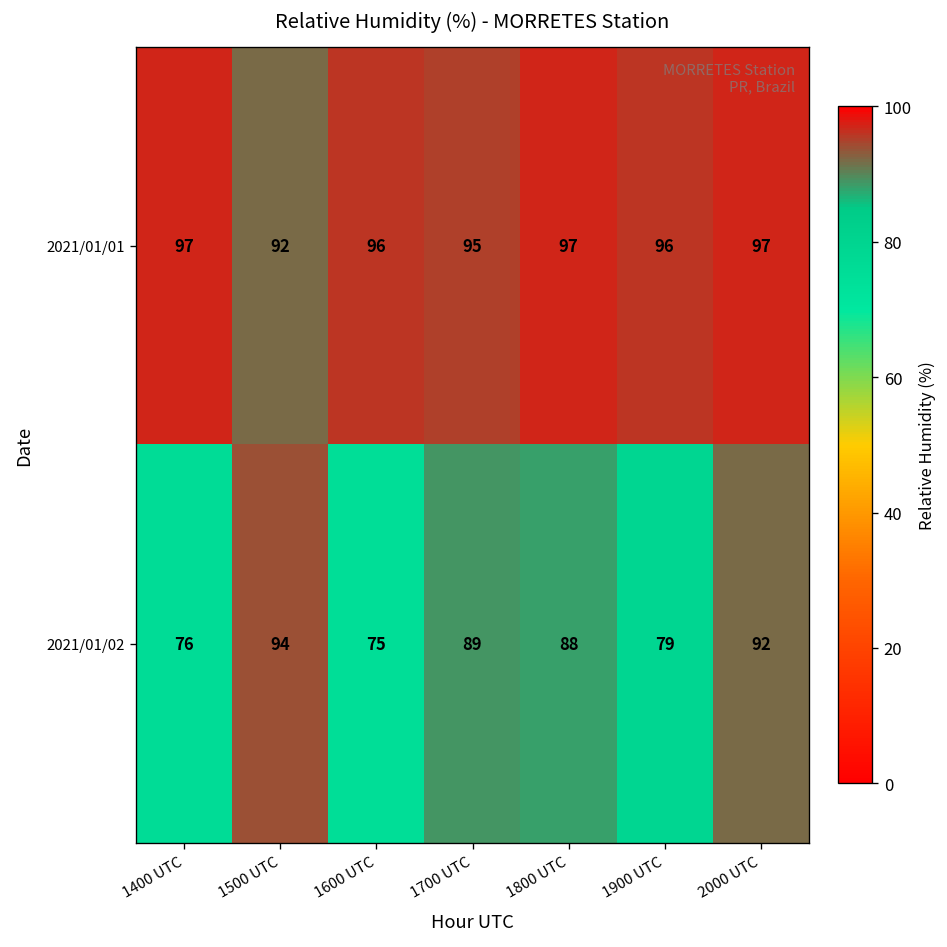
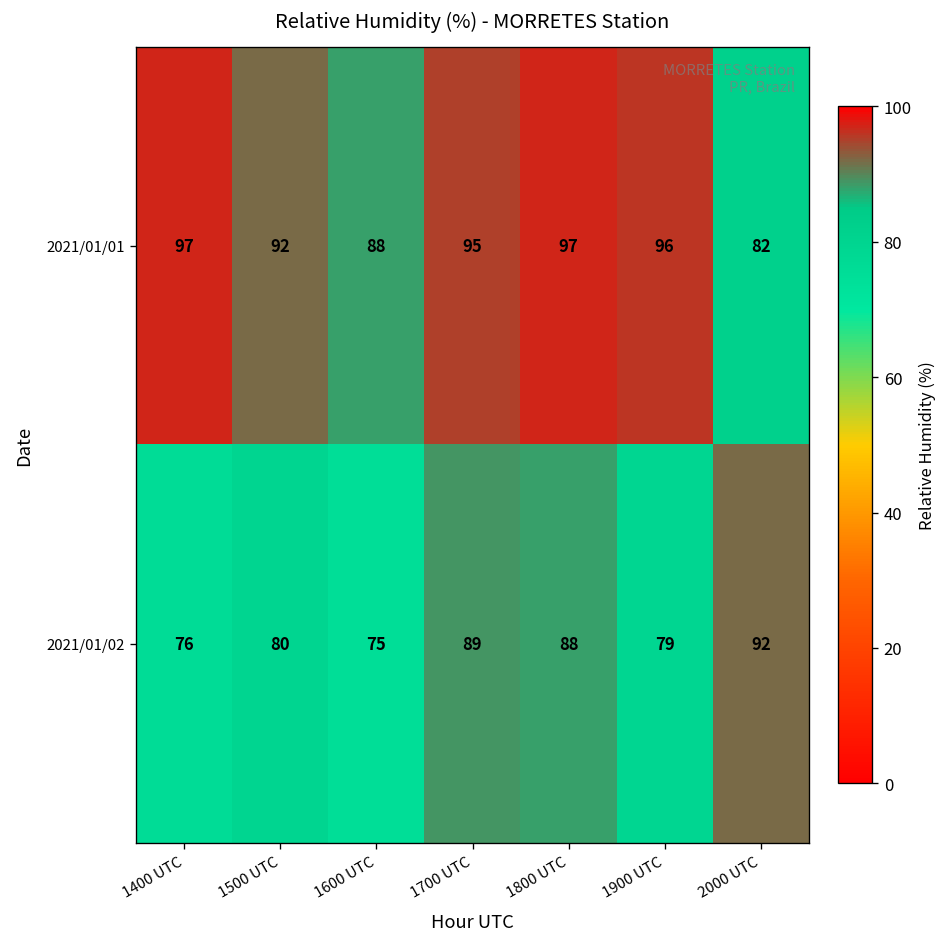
  {
    "2021/01/01": {
      "1400 UTC": 97,
      "1500 UTC": 92,
-     "1600 UTC": 96,
+     "1600 UTC": 88,
      "1700 UTC": 95,
      "1800 UTC": 97,
      "1900 UTC": 96,
-     "2000 UTC": 97
+     "2000 UTC": 82
    },
    "2021/01/02": {
      "1400 UTC": 76,
-     "1500 UTC": 94,
+     "1500 UTC": 80,
      "1600 UTC": 75,
      "1700 UTC": 89,
      "1800 UTC": 88,
      "1900 UTC": 79,
      "2000 UTC": 92
    }
  }
